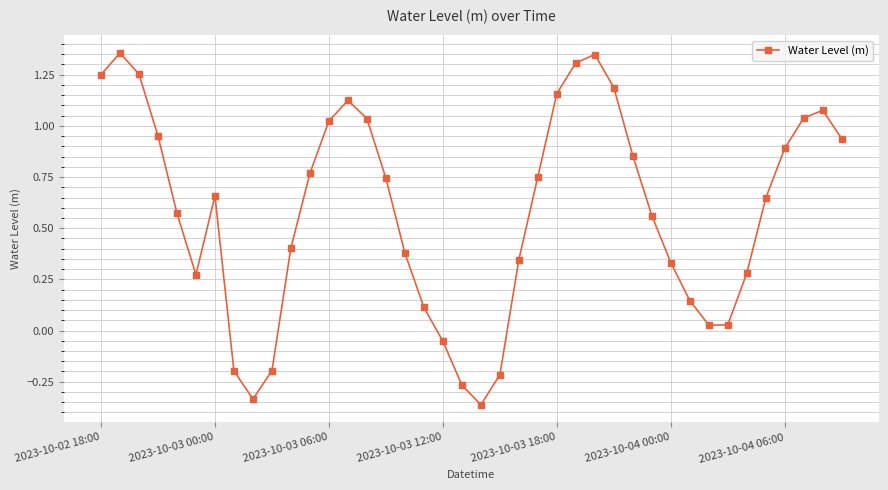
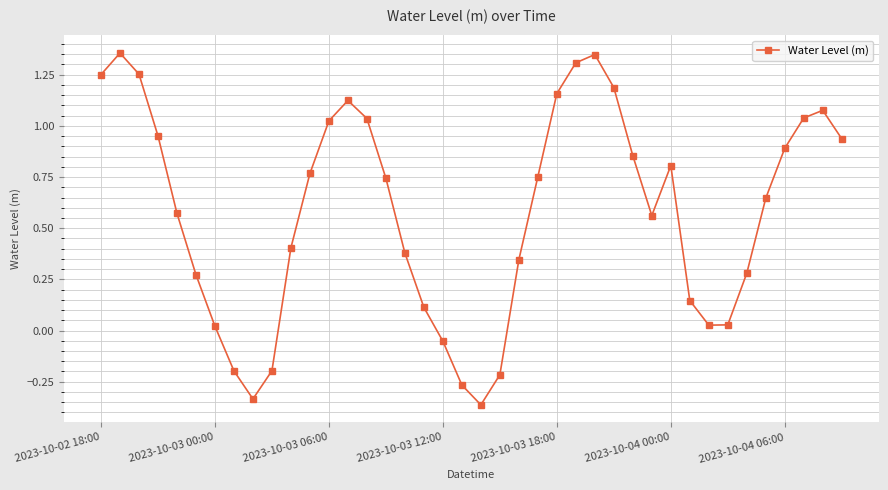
  {
    "2023-10-02 18:00": 1.25,
-   "2023-10-03 00:00": 0.66,
+   "2023-10-03 00:00": 0.02,
    "2023-10-03 06:00": 1.02,
    "2023-10-03 12:00": -0.05,
    "2023-10-03 18:00": 1.16,
-   "2023-10-04 00:00": 0.33,
+   "2023-10-04 00:00": 0.81,
    "2023-10-04 06:00": 0.89
  }
